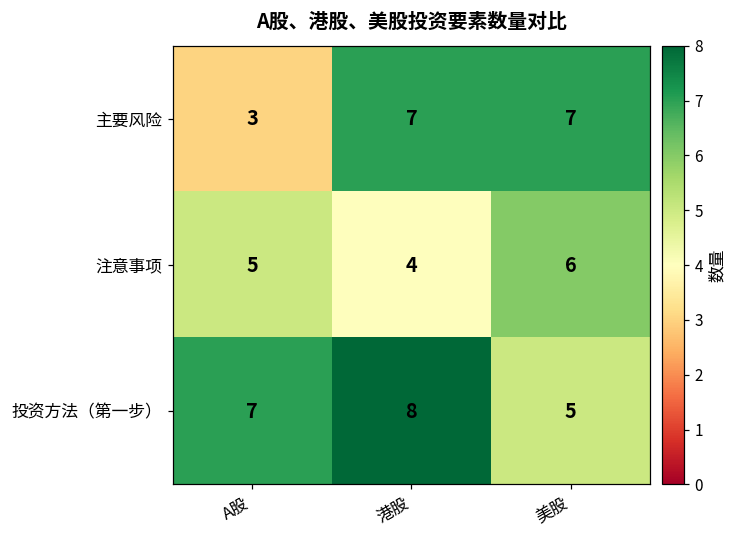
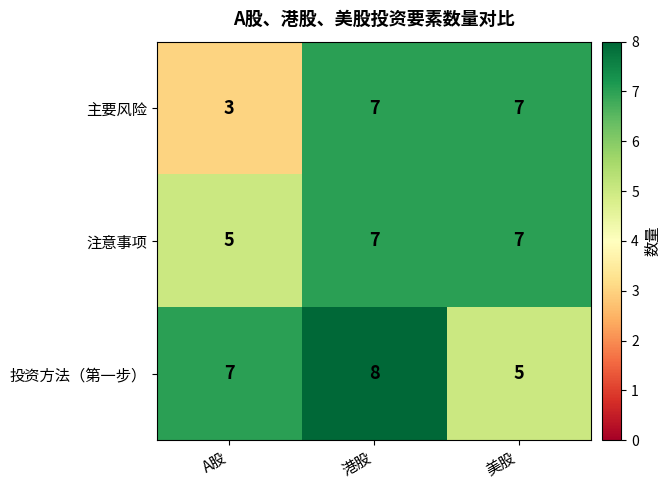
  {
    "主要风险": {
      "A股": 3,
      "港股": 7,
      "美股": 7
    },
    "注意事项": {
      "A股": 5,
-     "港股": 4,
-     "美股": 6
+     "港股": 7,
+     "美股": 7
    },
    "投资方法（第一步）": {
      "A股": 7,
      "港股": 8,
      "美股": 5
    }
  }
